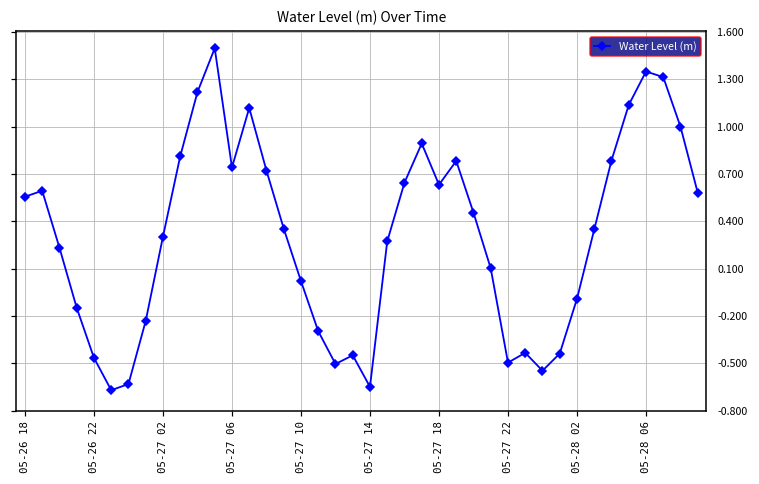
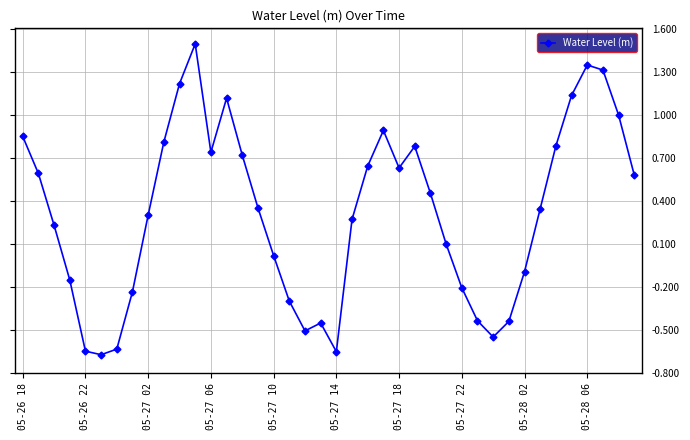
  {
-   "05-26 18": 0.56,
-   "05-26 22": -0.47,
+   "05-26 18": 0.85,
+   "05-26 22": -0.65,
    "05-27 02": 0.30,
    "05-27 06": 0.74,
    "05-27 10": 0.02,
    "05-27 14": -0.65,
    "05-27 18": 0.63,
-   "05-27 22": -0.50,
+   "05-27 22": -0.20,
    "05-28 02": -0.09,
    "05-28 06": 1.35
  }
